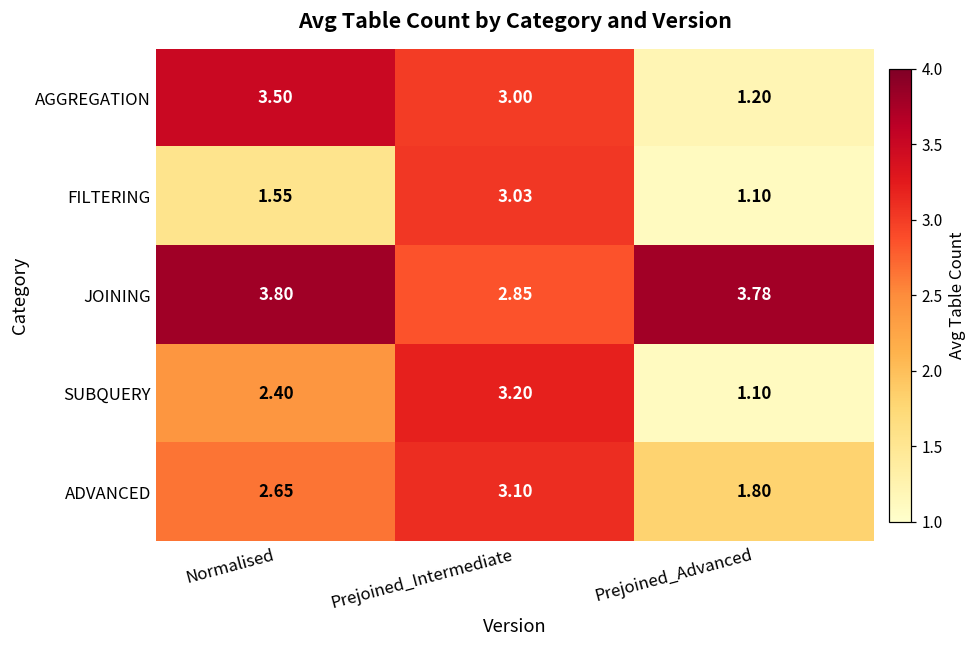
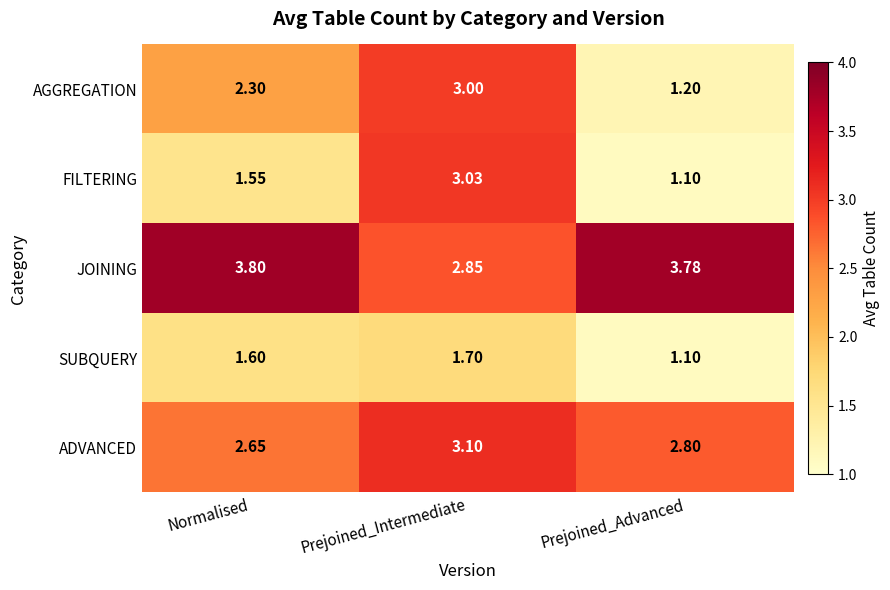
  {
    "AGGREGATION": {
-     "Normalised": 3.50,
+     "Normalised": 2.30,
      "Prejoined_Intermediate": 3.00,
      "Prejoined_Advanced": 1.20
    },
    "FILTERING": {
      "Normalised": 1.55,
      "Prejoined_Intermediate": 3.03,
      "Prejoined_Advanced": 1.10
    },
    "JOINING": {
      "Normalised": 3.80,
      "Prejoined_Intermediate": 2.85,
      "Prejoined_Advanced": 3.78
    },
    "SUBQUERY": {
-     "Normalised": 2.40,
-     "Prejoined_Intermediate": 3.20,
+     "Normalised": 1.60,
+     "Prejoined_Intermediate": 1.70,
      "Prejoined_Advanced": 1.10
    },
    "ADVANCED": {
      "Normalised": 2.65,
      "Prejoined_Intermediate": 3.10,
-     "Prejoined_Advanced": 1.80
+     "Prejoined_Advanced": 2.80
    }
  }
